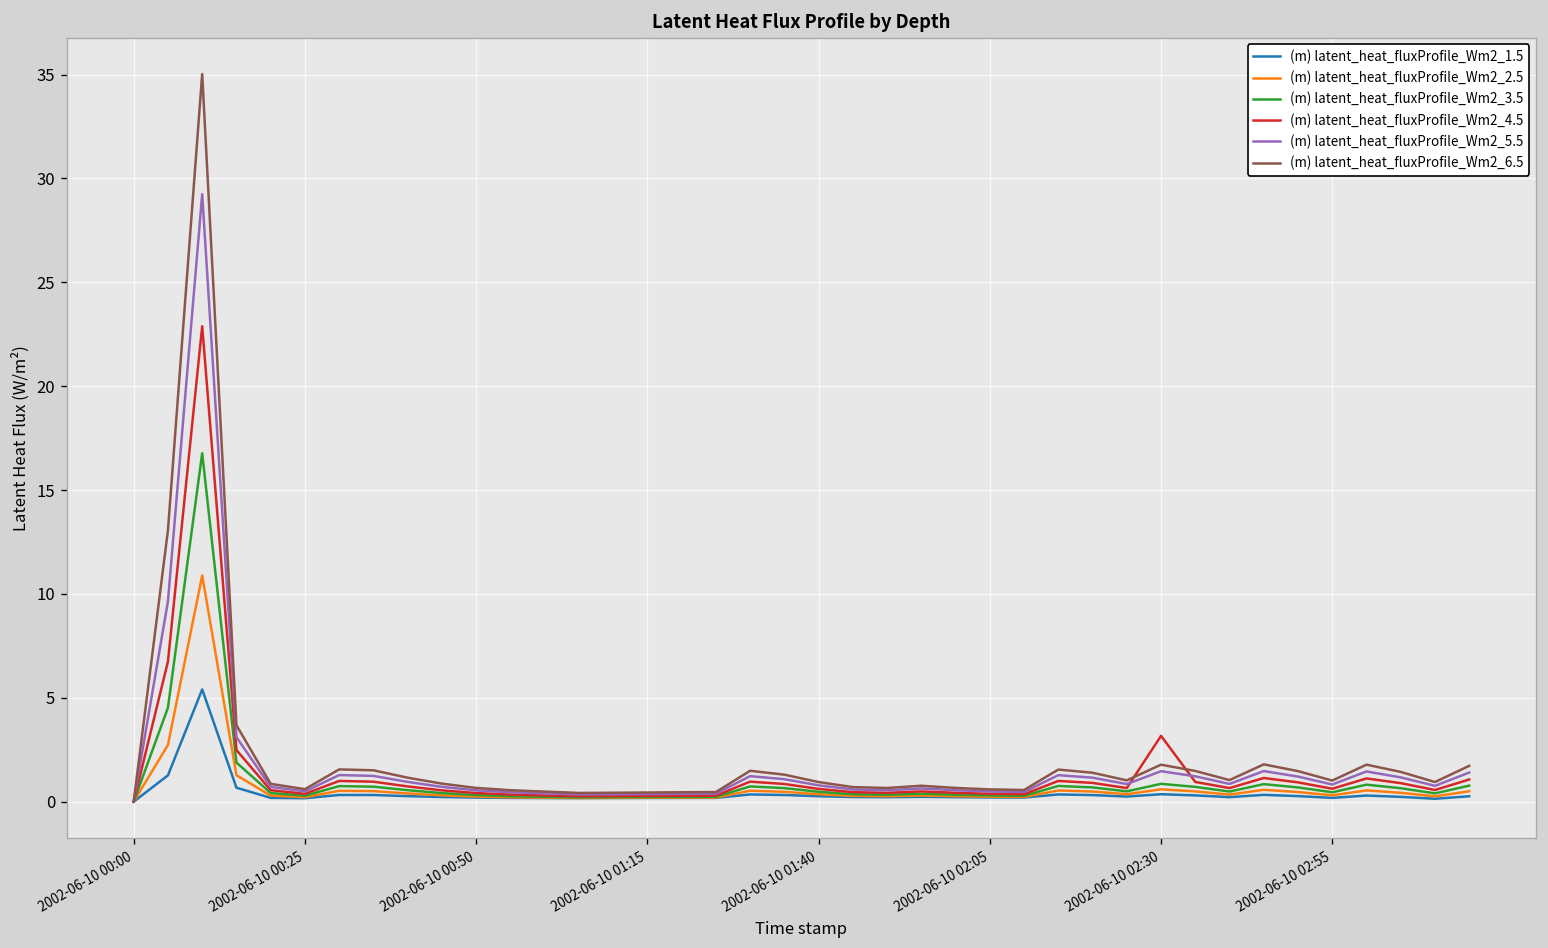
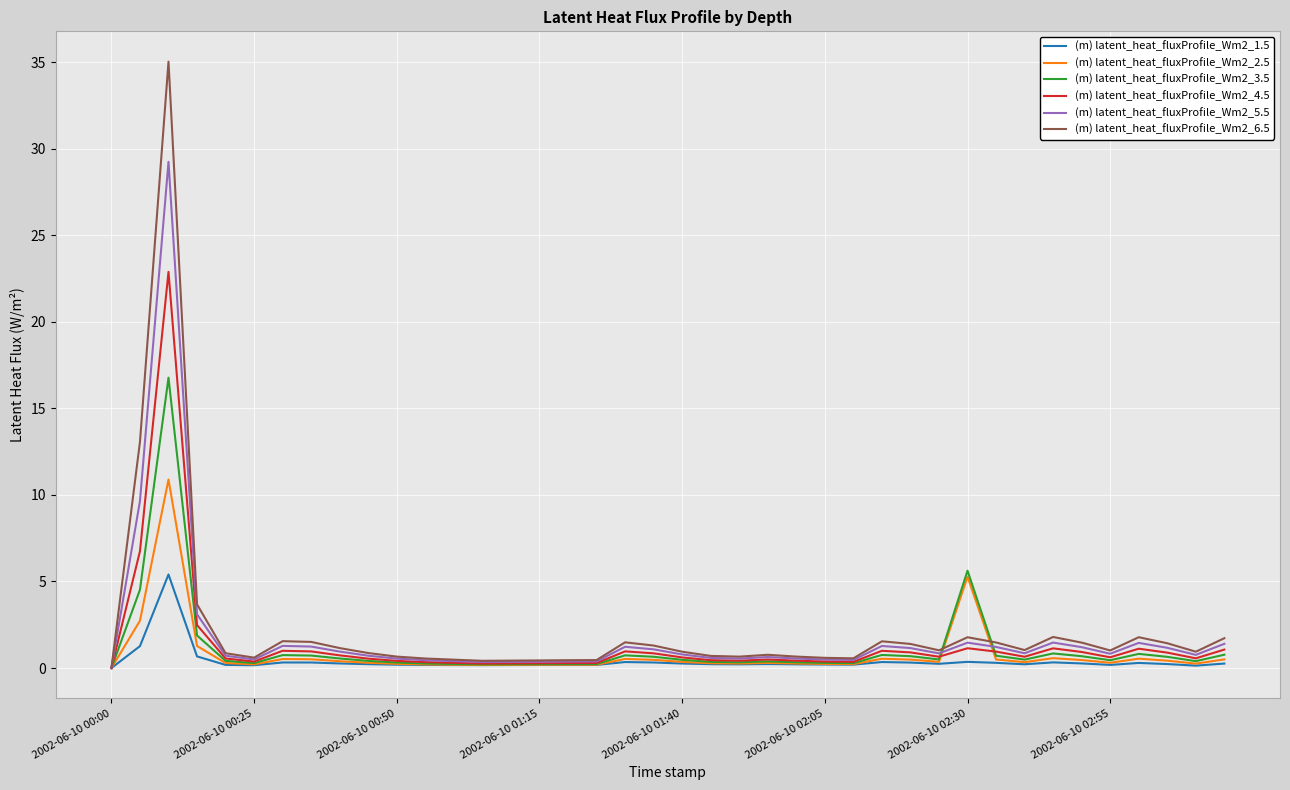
  {
    "(m) latent_heat_fluxProfile_Wm2_1.5": {
      "2002-06-10 02:30": 0.4
    },
    "(m) latent_heat_fluxProfile_Wm2_2.5": {
-     "2002-06-10 02:30": 0.6
+     "2002-06-10 02:30": 5.3
    },
    "(m) latent_heat_fluxProfile_Wm2_3.5": {
-     "2002-06-10 02:30": 0.9,
+     "2002-06-10 02:30": 5.6,
      "2002-06-10 02:55": 0.5
    },
    "(m) latent_heat_fluxProfile_Wm2_4.5": {
-     "2002-06-10 02:30": 3.2,
+     "2002-06-10 02:30": 1.1,
      "2002-06-10 02:55": 0.6
    },
    "(m) latent_heat_fluxProfile_Wm2_5.5": {
      "2002-06-10 01:40": 0.8,
      "2002-06-10 02:30": 1.5,
      "2002-06-10 02:55": 0.8
    },
    "(m) latent_heat_fluxProfile_Wm2_6.5": {
      "2002-06-10 01:40": 0.9,
      "2002-06-10 02:30": 1.8,
      "2002-06-10 02:55": 1.0
    }
  }
